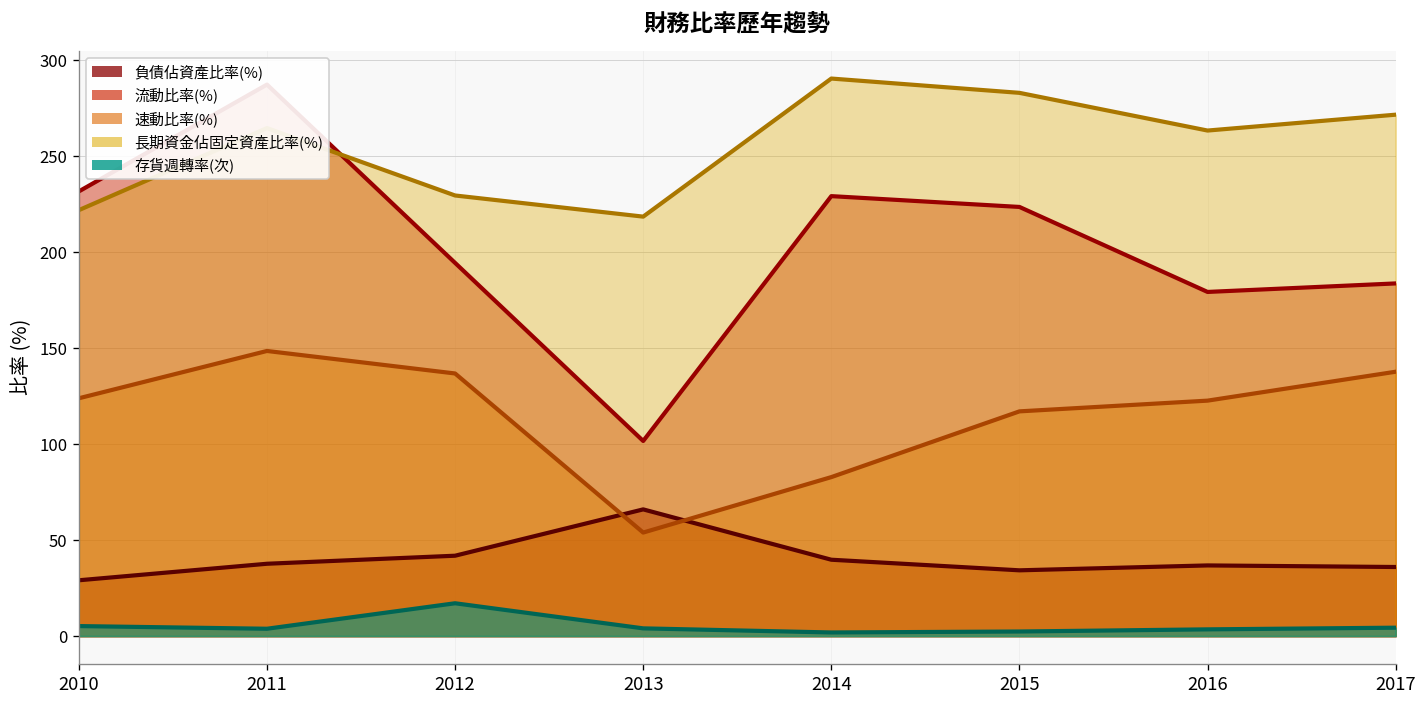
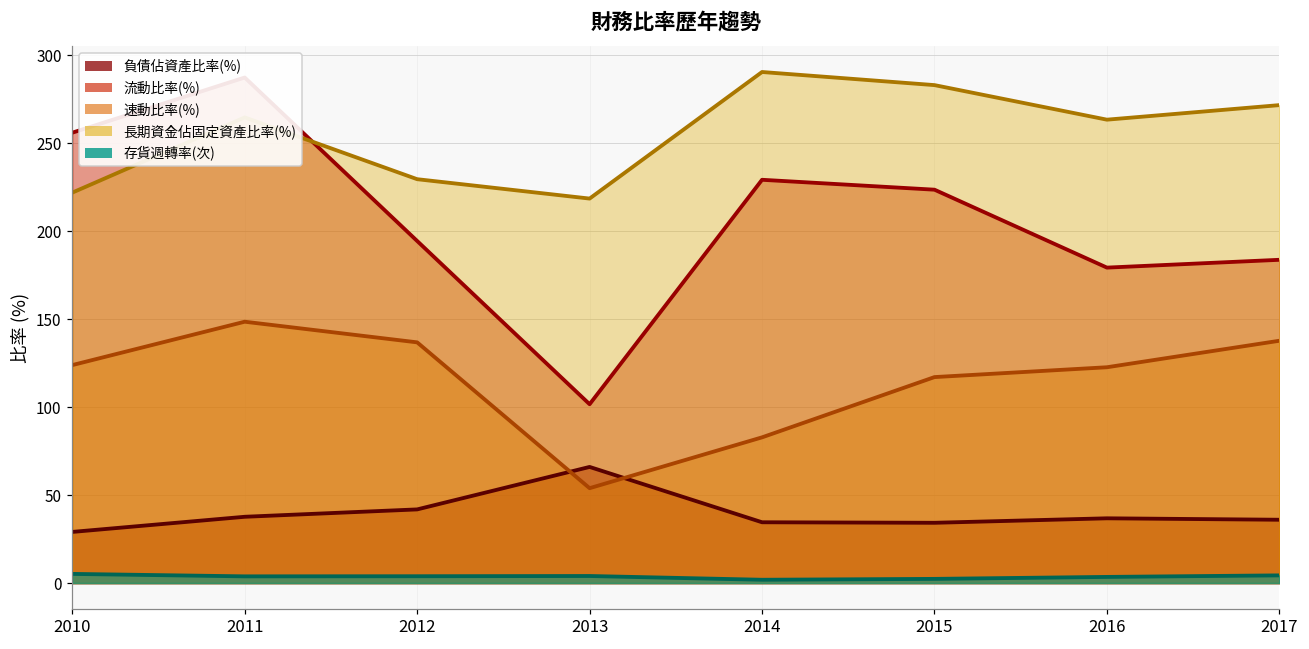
  {
    "負債佔資產比率(%)": {
      "2010": 29,
      "2011": 38,
      "2012": 42,
      "2013": 66,
-     "2014": 40,
+     "2014": 35,
      "2015": 34,
      "2016": 37,
      "2017": 36
    },
    "流動比率(%)": {
-     "2010": 232,
+     "2010": 256,
      "2012": 194,
      "2013": 102,
      "2014": 229,
      "2015": 224,
      "2016": 179,
      "2017": 184
    },
    "存貨週轉率(次)": {
      "2010": 5,
      "2011": 4,
-     "2012": 17,
+     "2012": 4,
      "2013": 4,
      "2014": 2,
      "2015": 2,
      "2016": 3,
      "2017": 4
    }
  }
